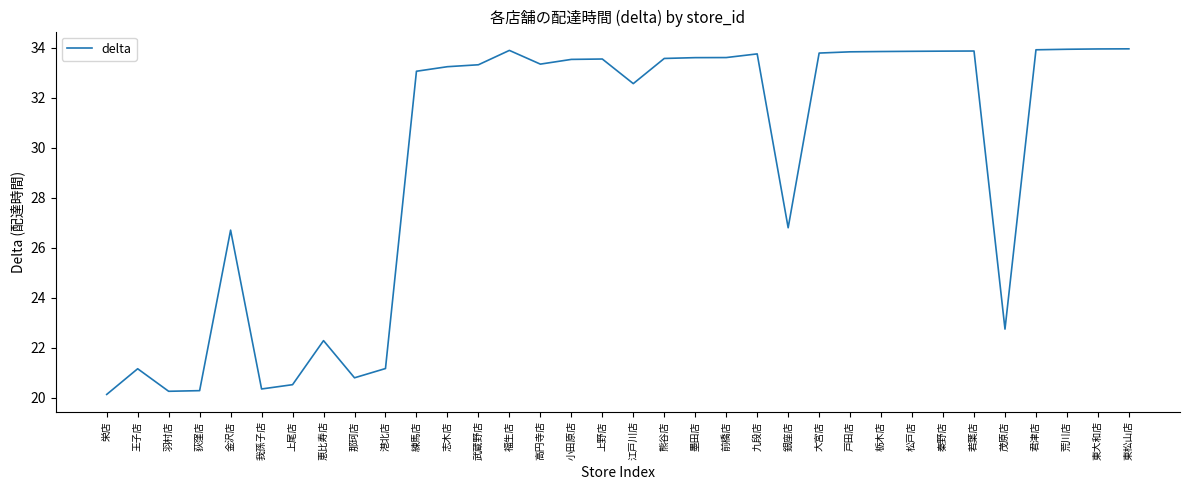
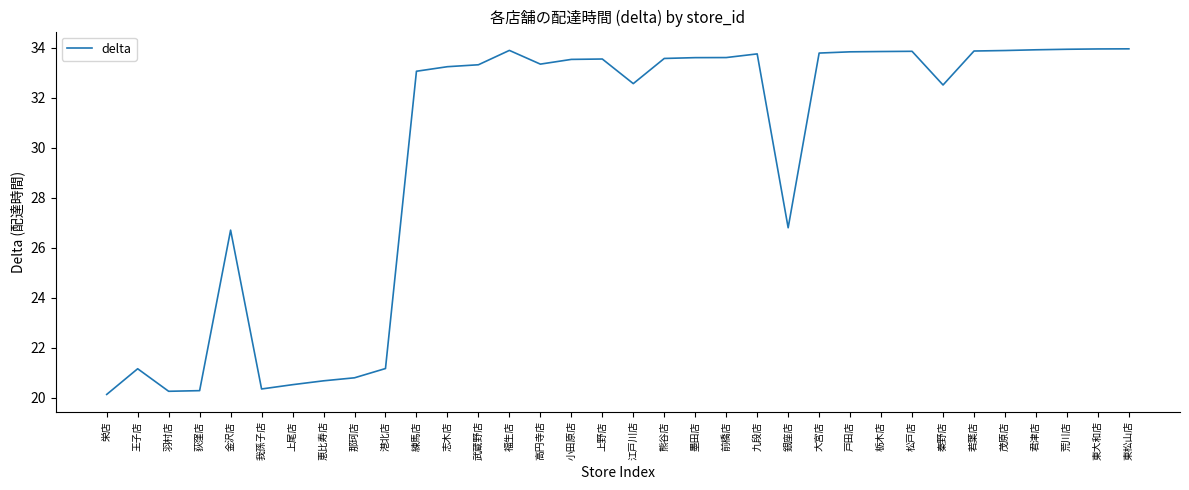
  {
    "栄店": 20.1,
    "王子店": 21.2,
    "羽村店": 20.3,
    "荻窪店": 20.3,
    "金沢店": 26.7,
    "我孫子店": 20.3,
    "上尾店": 20.5,
-   "恵比寿店": 22.3,
+   "恵比寿店": 20.7,
    "那珂店": 20.8,
    "港北店": 21.2,
    "練馬店": 33.1,
    "志木店": 33.2,
    "武蔵野店": 33.3,
    "福生店": 33.9,
    "高円寺店": 33.3,
    "小田原店": 33.5,
    "上野店": 33.5,
    "江戸川店": 32.6,
    "熊谷店": 33.6,
    "墨田店": 33.6,
    "前橋店": 33.6,
    "九段店": 33.8,
    "銀座店": 26.8,
    "大宮店": 33.8,
    "戸田店": 33.8,
    "栃木店": 33.8,
    "松戸店": 33.9,
-   "秦野店": 33.9,
+   "秦野店": 32.5,
    "若葉店": 33.9,
-   "茂原店": 22.7,
+   "茂原店": 33.9,
    "君津店": 33.9,
    "荒川店": 33.9,
    "東大和店": 34.0,
    "東松山店": 34.0
  }
